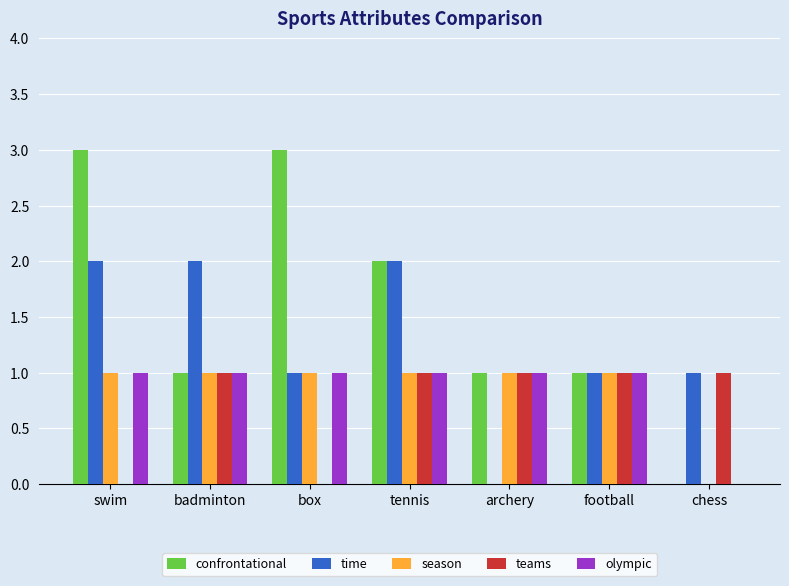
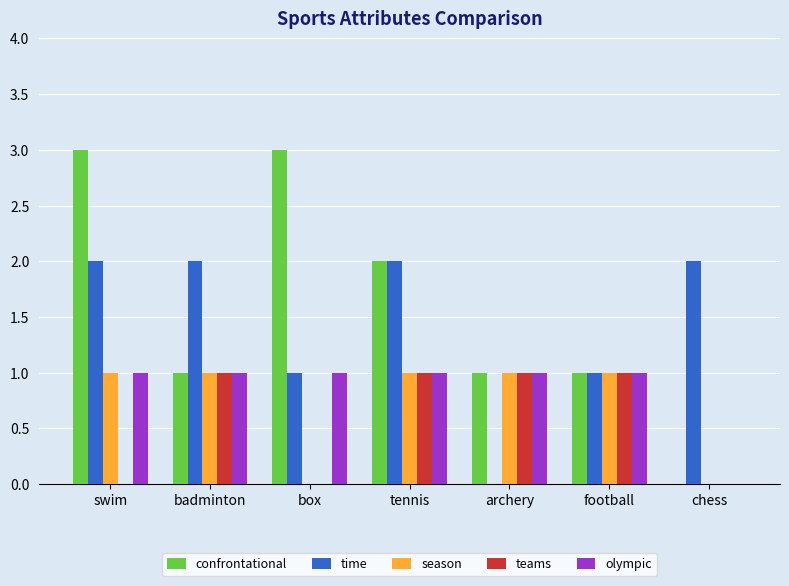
  {
    "confrontational": {
      "swim": 3,
      "badminton": 1,
      "box": 3,
      "tennis": 2,
      "archery": 1,
      "football": 1,
      "chess": 0
    },
    "time": {
      "swim": 2,
      "badminton": 2,
      "box": 1,
      "tennis": 2,
      "archery": 0,
      "football": 1,
-     "chess": 1
+     "chess": 2
    },
    "season": {
      "swim": 1,
      "badminton": 1,
-     "box": 1,
+     "box": 0,
      "tennis": 1,
      "archery": 1,
      "football": 1,
      "chess": 0
    },
    "teams": {
      "swim": 0,
      "badminton": 1,
      "box": 0,
      "tennis": 1,
      "archery": 1,
      "football": 1,
-     "chess": 1
+     "chess": 0
    },
    "olympic": {
      "swim": 1,
      "badminton": 1,
      "box": 1,
      "tennis": 1,
      "archery": 1,
      "football": 1,
      "chess": 0
    }
  }
